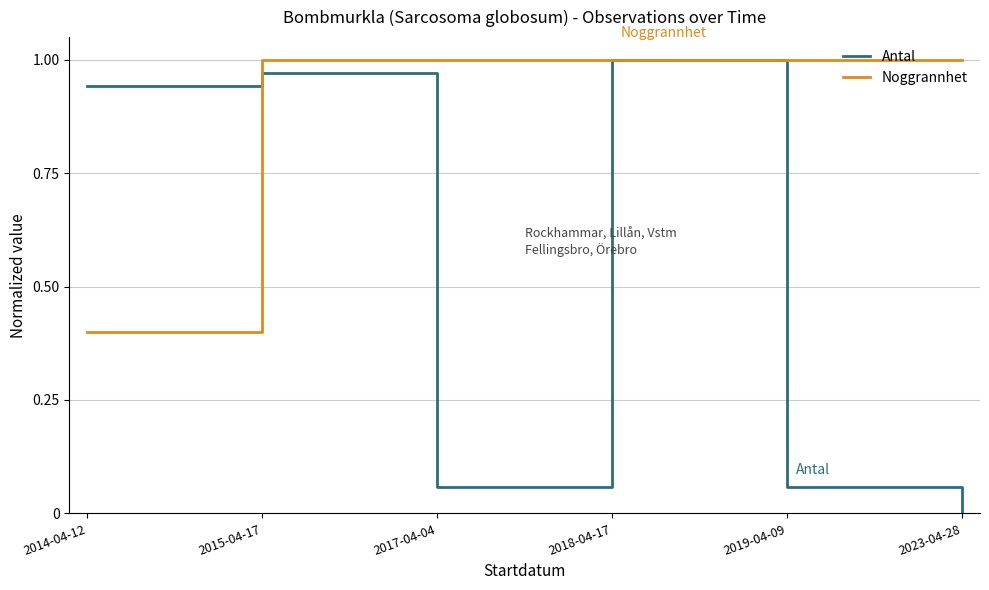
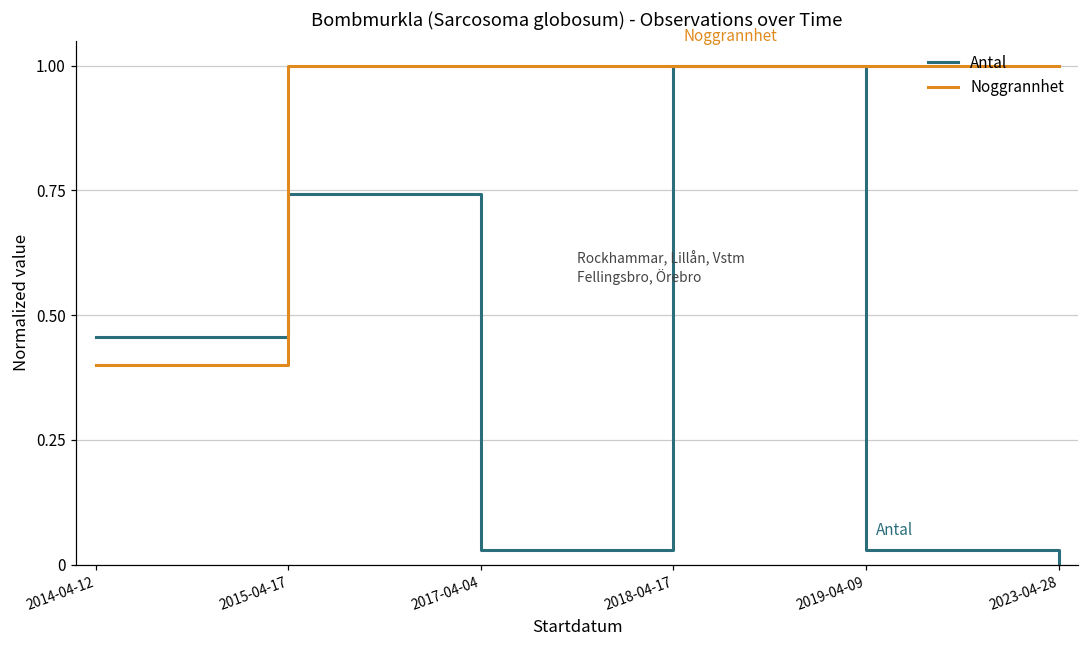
  {
    "Antal": {
-     "2014-04-12": 0.94,
-     "2015-04-17": 0.97,
-     "2017-04-04": 0.06,
-     "2019-04-09": 0.06,
+     "2014-04-12": 0.46,
+     "2015-04-17": 0.74,
+     "2017-04-04": 0.03,
+     "2019-04-09": 0.03,
      "2023-04-28": 0.00
    },
    "Noggrannhet": {
      "2014-04-12": 0.40,
      "2015-04-17": 1.00,
      "2017-04-04": 1.00,
      "2019-04-09": 1.00,
      "2023-04-28": 1.00
    }
  }
